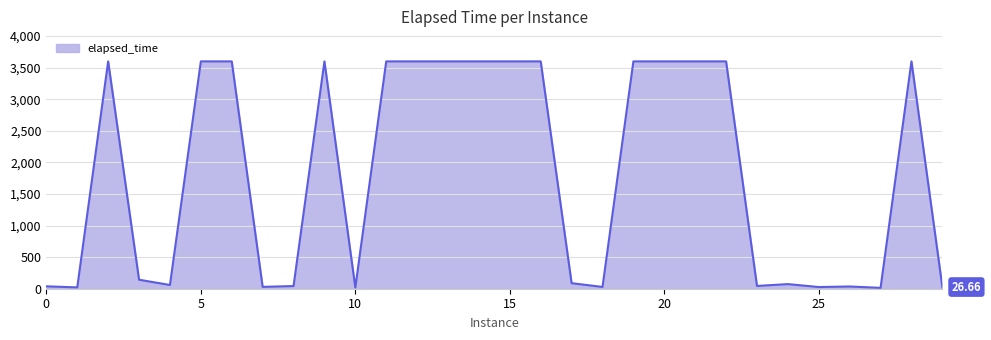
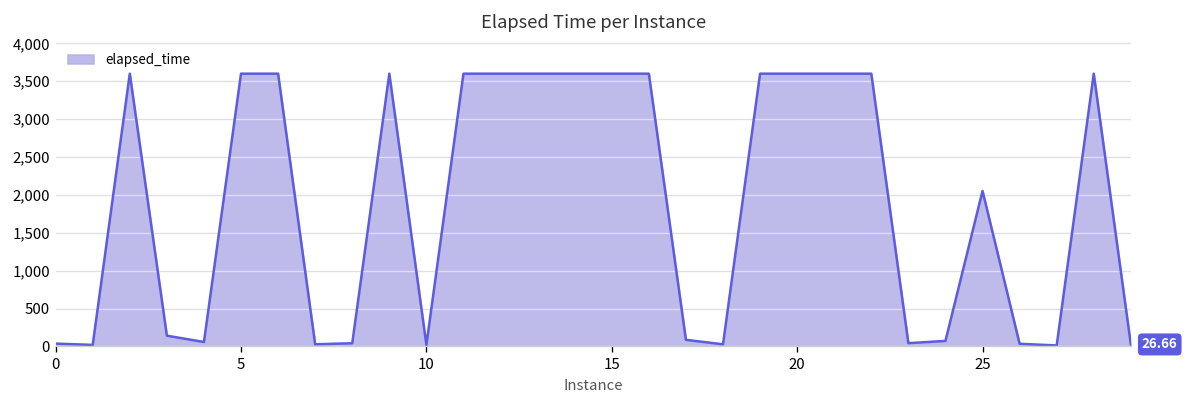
  {
    "0": "0",
    "5": "3,600",
    "10": "0",
    "15": "3,600",
    "20": "3,600",
-   "25": "0"
+   "25": "2,100"
  }
